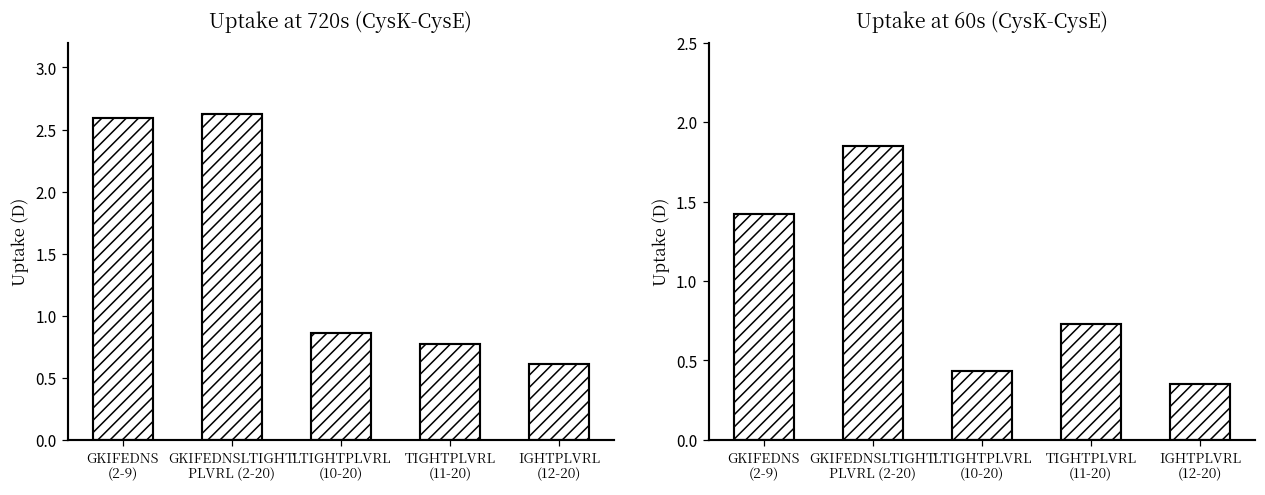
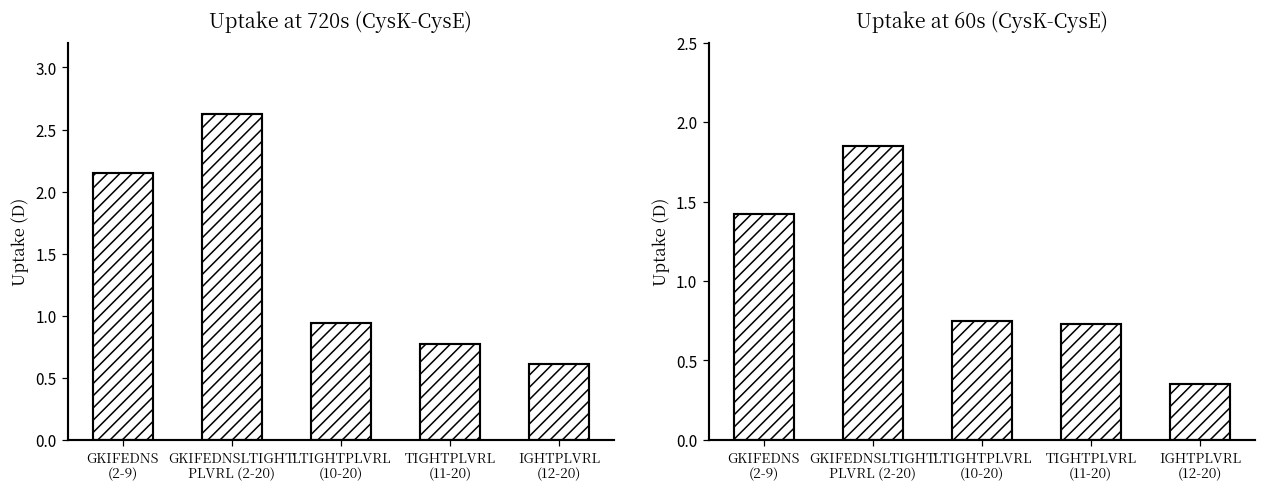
  {
    "Uptake at 720s (CysK-CysE)": {
-     "GKIFEDNS (2-9)": 2.59,
+     "GKIFEDNS (2-9)": 2.15,
      "GKIFEDNSLTIGHT PLVRL (2-20)": 2.62,
-     "LTIGHTPLVRL (10-20)": 0.86,
+     "LTIGHTPLVRL (10-20)": 0.94,
      "TIGHTPLVRL (11-20)": 0.77,
      "IGHTPLVRL (12-20)": 0.61
    },
    "Uptake at 60s (CysK-CysE)": {
      "GKIFEDNS (2-9)": 1.42,
      "GKIFEDNSLTIGHT PLVRL (2-20)": 1.85,
-     "LTIGHTPLVRL (10-20)": 0.44,
+     "LTIGHTPLVRL (10-20)": 0.75,
      "TIGHTPLVRL (11-20)": 0.73,
      "IGHTPLVRL (12-20)": 0.35
    }
  }
